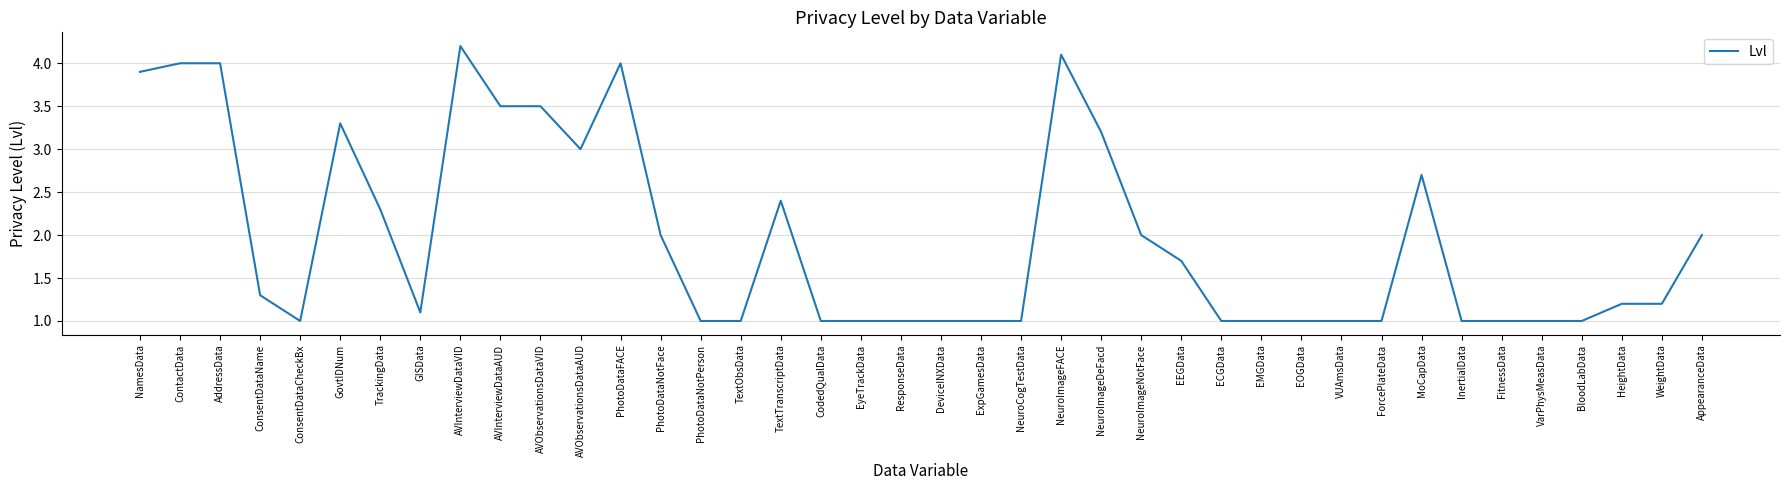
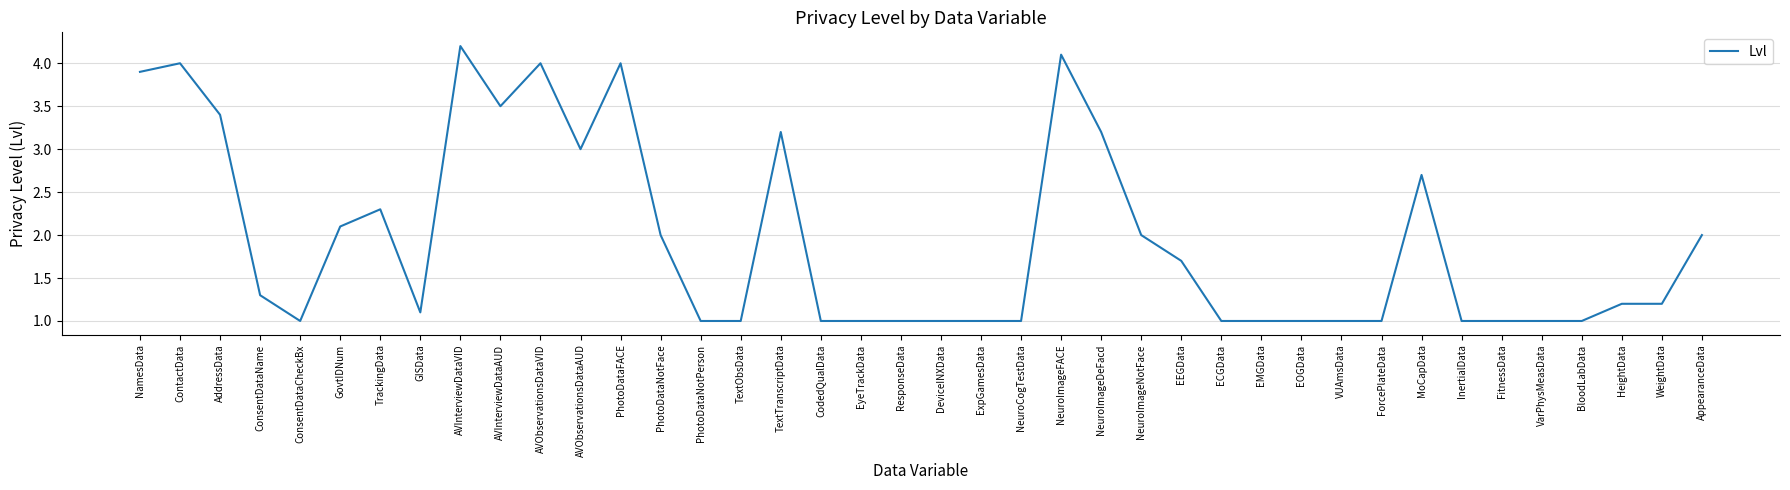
  {
    "NamesData": 3.9,
    "ContactData": 4.0,
-   "AddressData": 4.0,
+   "AddressData": 3.4,
    "ConsentDataName": 1.3,
    "ConsentDataCheckBx": 1.0,
-   "GovtIDNum": 3.3,
+   "GovtIDNum": 2.1,
    "TrackingData": 2.3,
    "GISData": 1.1,
    "AVInterviewDataVID": 4.2,
    "AVInterviewDataAUD": 3.5,
-   "AVObservationsDataVID": 3.5,
+   "AVObservationsDataVID": 4.0,
    "AVObservationsDataAUD": 3.0,
    "PhotoDataFACE": 4.0,
    "PhotoDataNotFace": 2.0,
    "PhotoDataNotPerson": 1.0,
    "TextObsData": 1.0,
-   "TextTranscriptData": 2.4,
+   "TextTranscriptData": 3.2,
    "CodedQualData": 1.0,
    "EyeTrackData": 1.0,
    "ResponseData": 1.0,
    "DeviceINXData": 1.0,
    "ExpGamesData": 1.0,
    "NeuroCogTestData": 1.0,
    "NeuroImageFACE": 4.1,
    "NeuroImageDeFacd": 3.2,
    "NeuroImageNotFace": 2.0,
    "EEGData": 1.7,
    "ECGData": 1.0,
    "EMGData": 1.0,
    "EOGData": 1.0,
    "VUAmsData": 1.0,
    "ForcePlateData": 1.0,
    "MoCapData": 2.7,
    "InertialData": 1.0,
    "FitnessData": 1.0,
    "VarPhysMeasData": 1.0,
    "BloodLabData": 1.0,
    "HeightData": 1.2,
    "WeightData": 1.2,
    "AppearanceData": 2.0
  }
